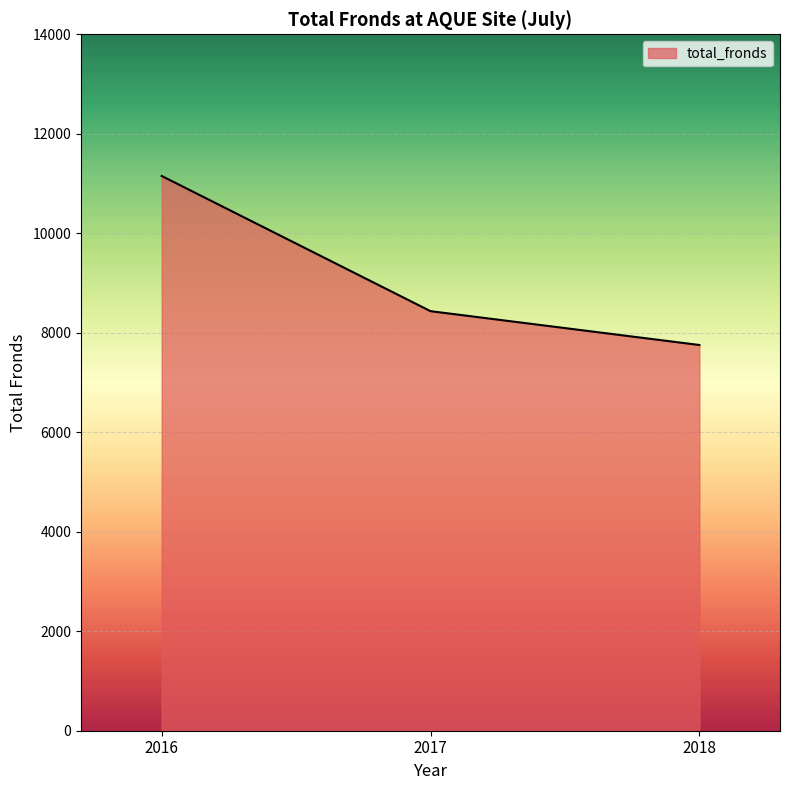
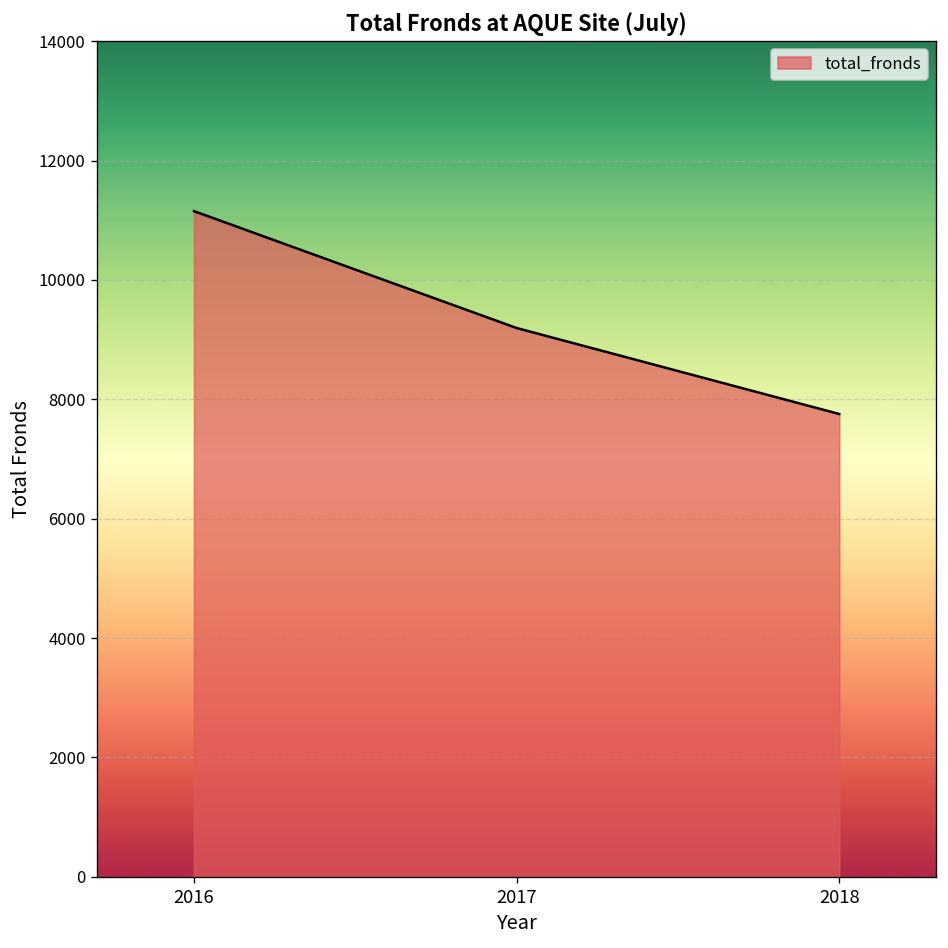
  {
    "2016": 11200,
-   "2017": 8400,
+   "2017": 9200,
    "2018": 7800
  }
